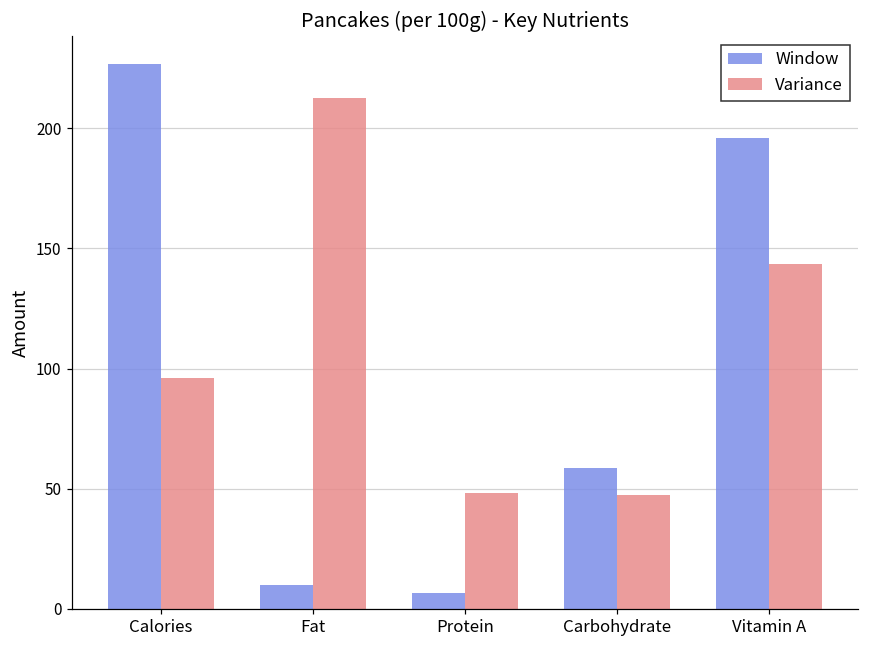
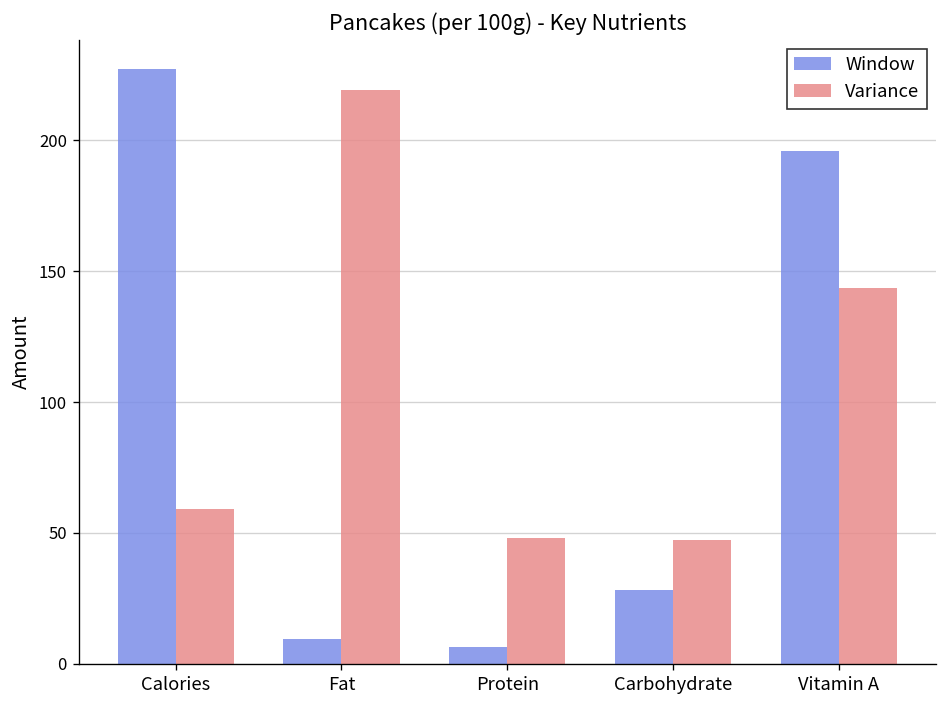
  {
    "Window": {
      "Calories": 227,
      "Fat": 10,
      "Protein": 6,
-     "Carbohydrate": 59,
+     "Carbohydrate": 28,
      "Vitamin A": 196
    },
    "Variance": {
-     "Calories": 96,
-     "Fat": 213,
+     "Calories": 59,
+     "Fat": 219,
      "Protein": 48,
      "Carbohydrate": 47,
      "Vitamin A": 143
    }
  }
